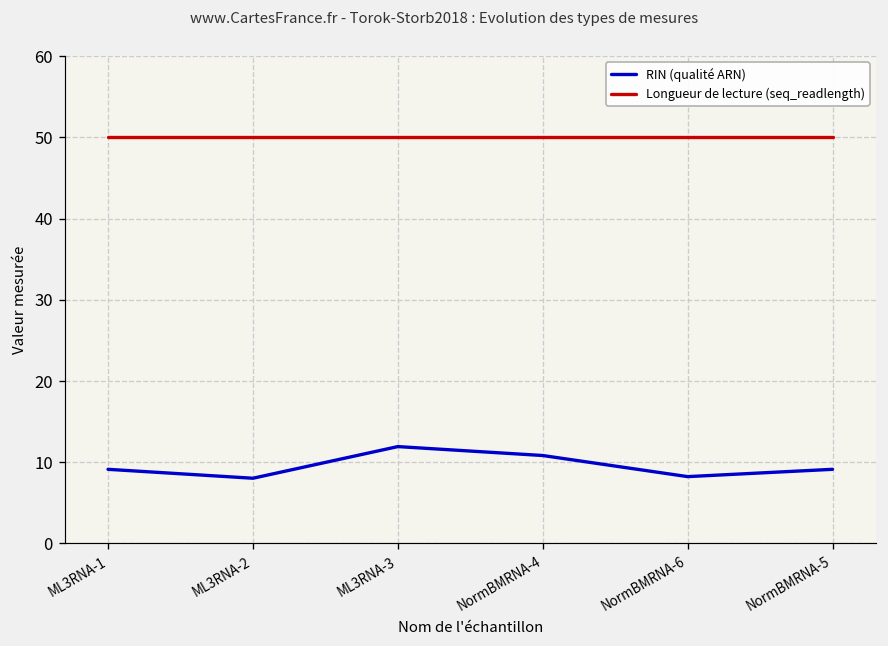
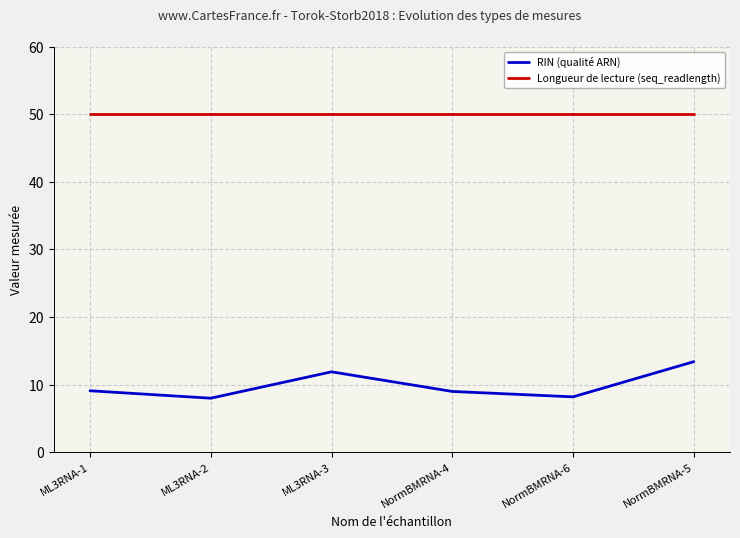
  {
    "RIN (qualité ARN)": {
      "ML3RNA-1": 9,
      "ML3RNA-2": 8,
      "ML3RNA-3": 12,
-     "NormBMRNA-4": 11,
+     "NormBMRNA-4": 9,
      "NormBMRNA-6": 8,
-     "NormBMRNA-5": 9
+     "NormBMRNA-5": 13
    },
    "Longueur de lecture (seq_readlength)": {
      "ML3RNA-1": 50,
      "ML3RNA-2": 50,
      "ML3RNA-3": 50,
      "NormBMRNA-4": 50,
      "NormBMRNA-6": 50,
      "NormBMRNA-5": 50
    }
  }
